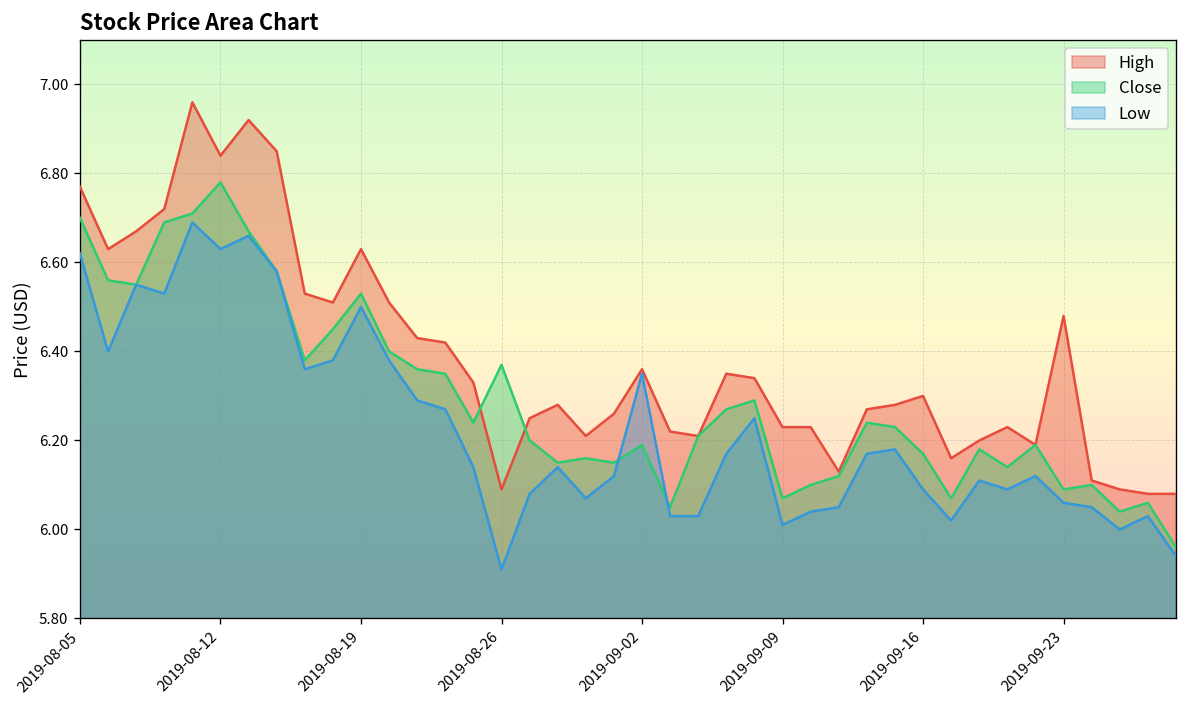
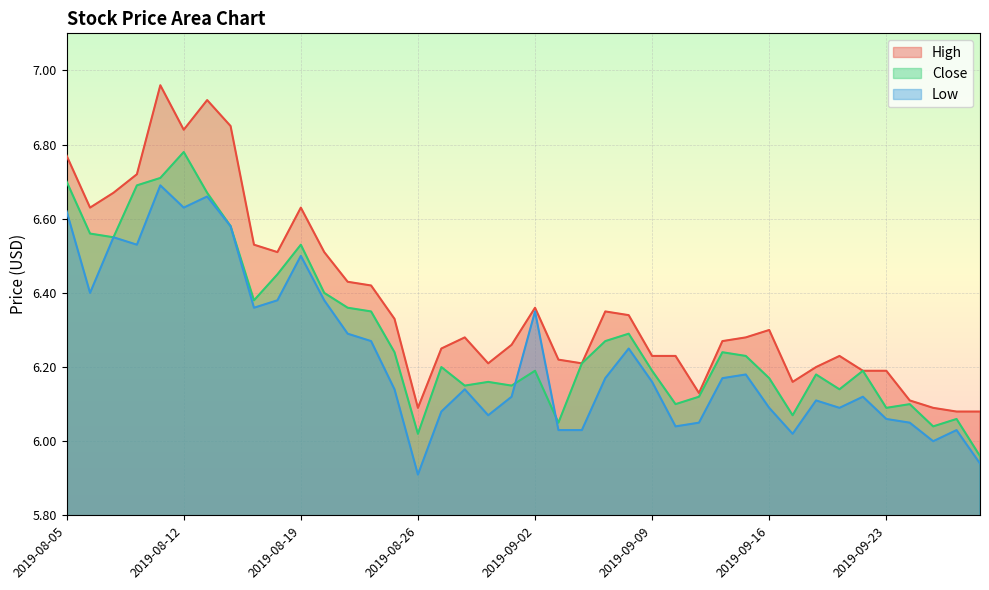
  {
    "High": {
      "2019-08-05": 6.77,
      "2019-08-12": 6.84,
      "2019-08-19": 6.63,
      "2019-08-26": 6.09,
      "2019-09-02": 6.36,
      "2019-09-09": 6.23,
      "2019-09-16": 6.30,
-     "2019-09-23": 6.48
+     "2019-09-23": 6.19
    },
    "Close": {
      "2019-08-05": 6.70,
      "2019-08-12": 6.78,
      "2019-08-19": 6.53,
-     "2019-08-26": 6.37,
+     "2019-08-26": 6.02,
      "2019-09-02": 6.19,
-     "2019-09-09": 6.07,
+     "2019-09-09": 6.19,
      "2019-09-16": 6.17,
      "2019-09-23": 6.09
    },
    "Low": {
      "2019-08-05": 6.62,
      "2019-08-12": 6.63,
      "2019-08-19": 6.50,
      "2019-08-26": 5.91,
      "2019-09-02": 6.35,
-     "2019-09-09": 6.01,
+     "2019-09-09": 6.16,
      "2019-09-16": 6.09,
      "2019-09-23": 6.06
    }
  }
